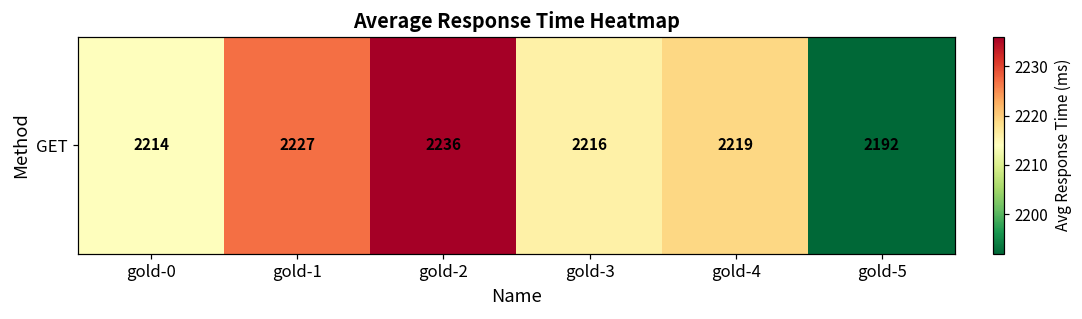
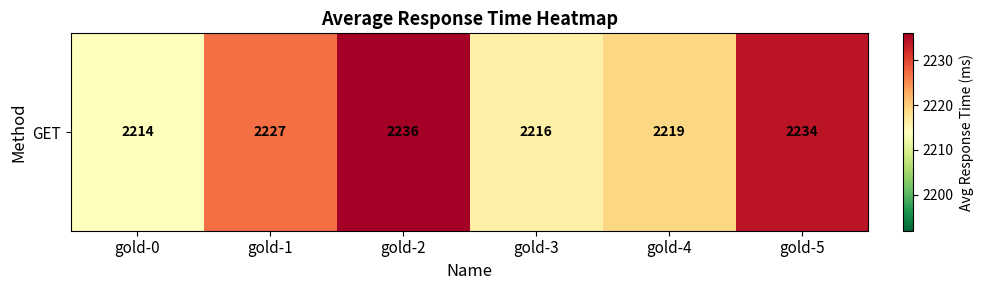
  {
    "GET": {
      "gold-0": 2214,
      "gold-1": 2227,
      "gold-2": 2236,
      "gold-3": 2216,
      "gold-4": 2219,
-     "gold-5": 2192
+     "gold-5": 2234
    }
  }
